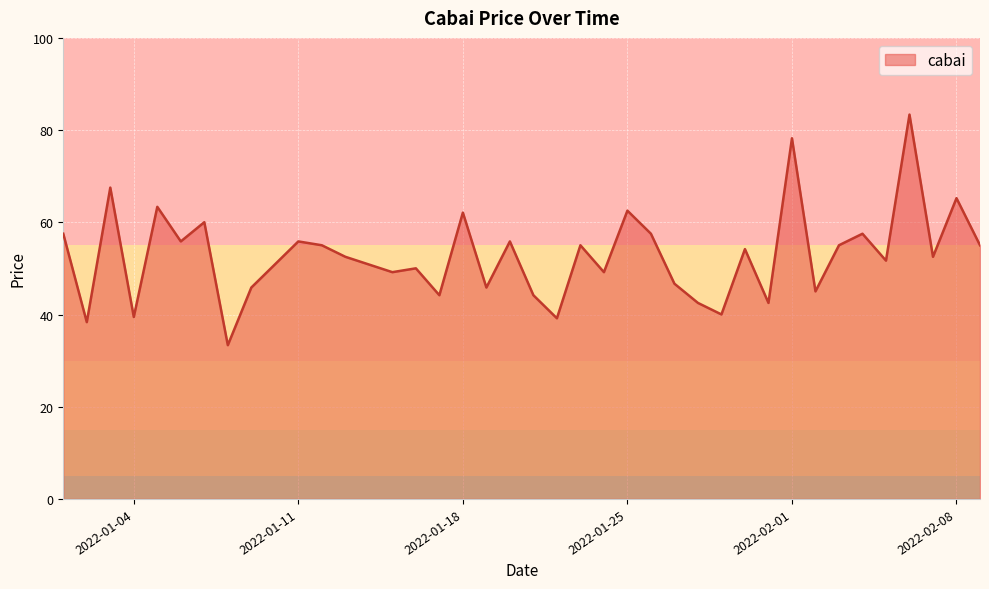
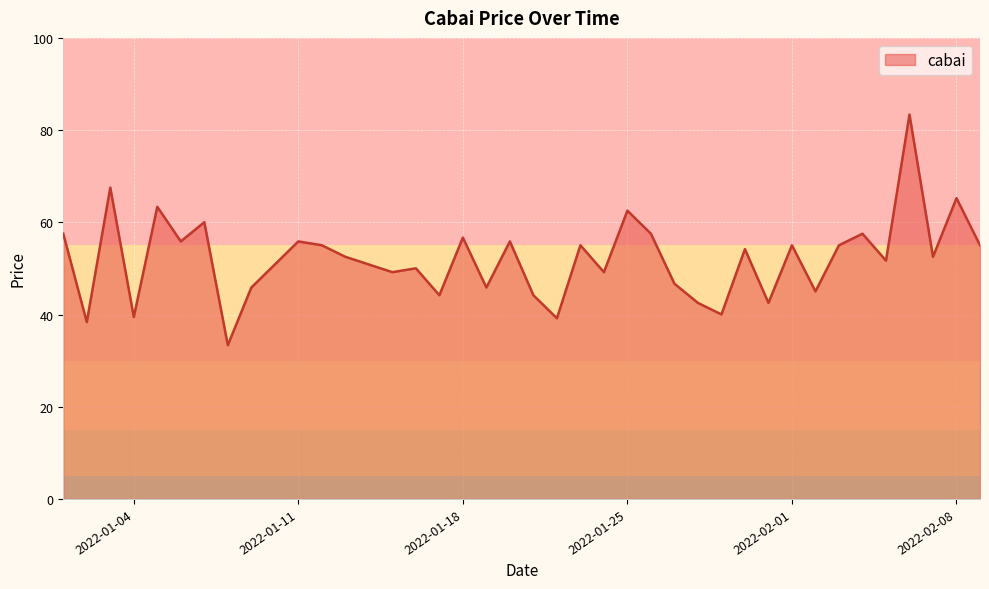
  {
    "2022-01-04": 39,
    "2022-01-11": 56,
-   "2022-01-18": 62,
+   "2022-01-18": 57,
    "2022-01-25": 63,
-   "2022-02-01": 78,
+   "2022-02-01": 55,
    "2022-02-08": 65
  }
